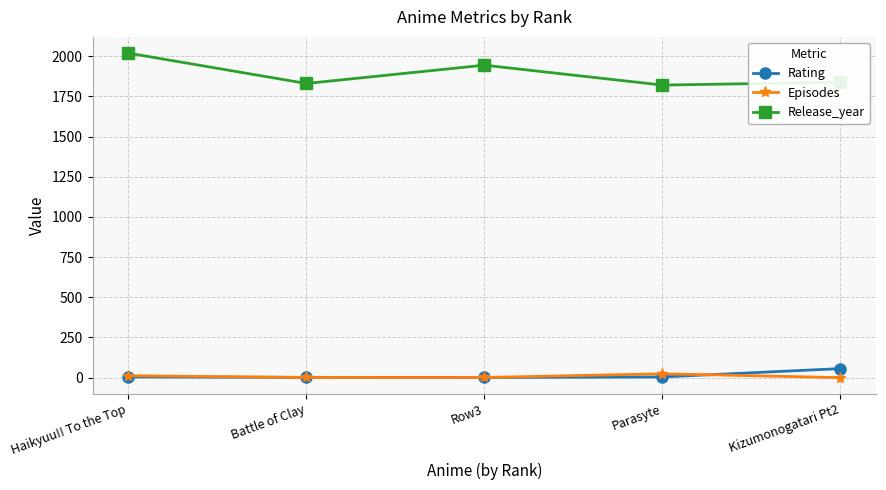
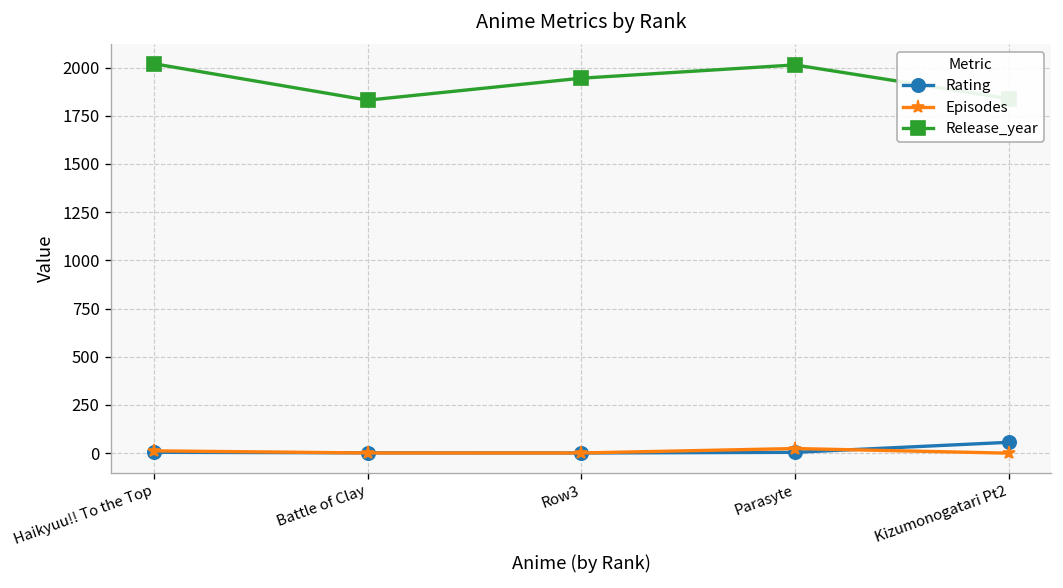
  {
    "Rating": {
      "Parasyte": 0,
      "Kizumonogatari Pt2": 60
    },
    "Episodes": {
      "Parasyte": 20,
      "Kizumonogatari Pt2": 0
    },
    "Release_year": {
      "Haikyuu!! To the Top": 2020,
      "Battle of Clay": 1830,
      "Row3": 1950,
-     "Parasyte": 1820
+     "Parasyte": 2010
    }
  }
